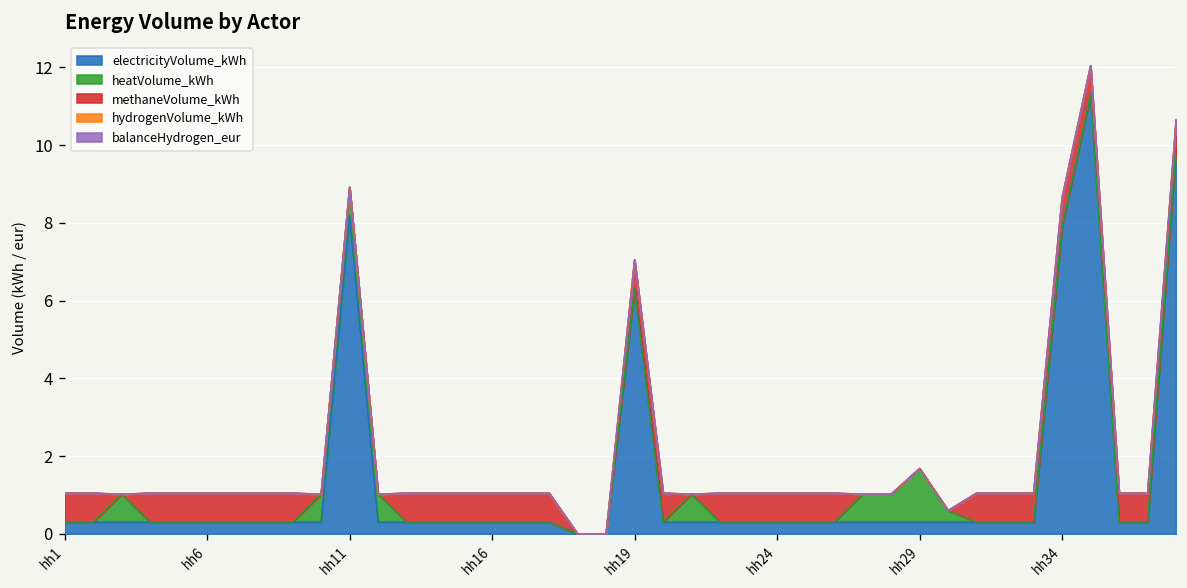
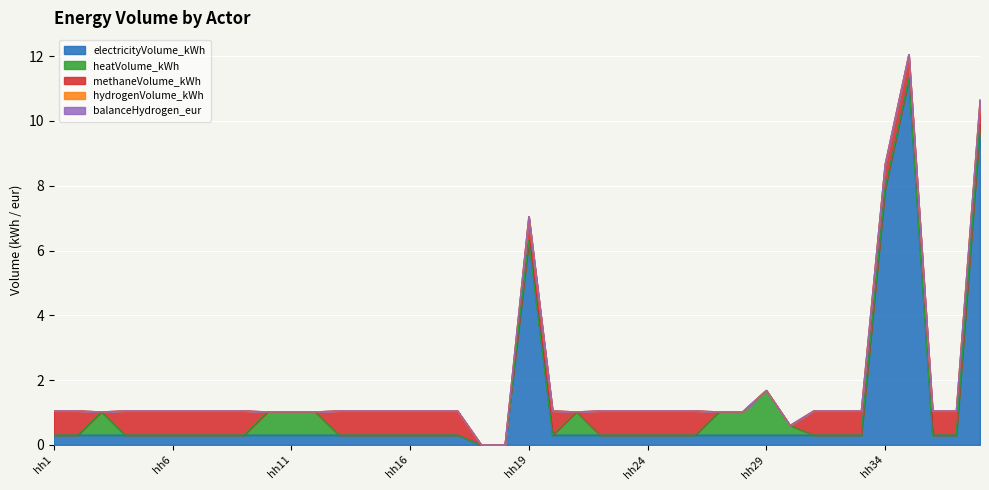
  {
    "electricityVolume_kWh": {
-     "hh11": 8.2,
+     "hh11": 0.3,
      "hh29": 0.3
    }
  }
